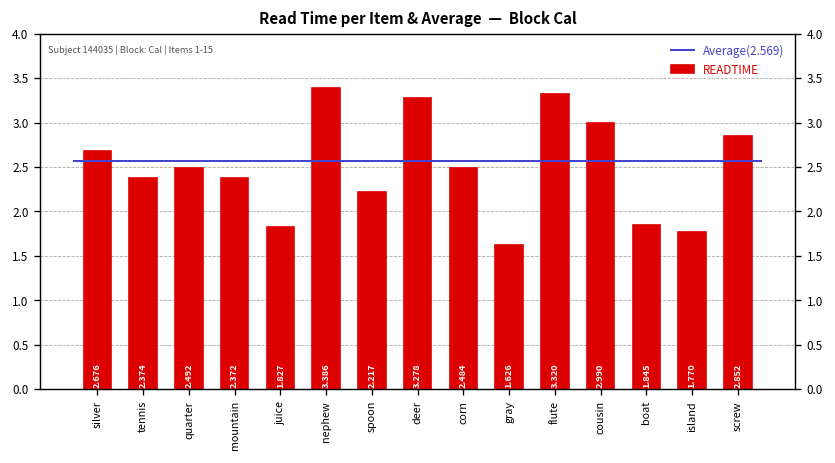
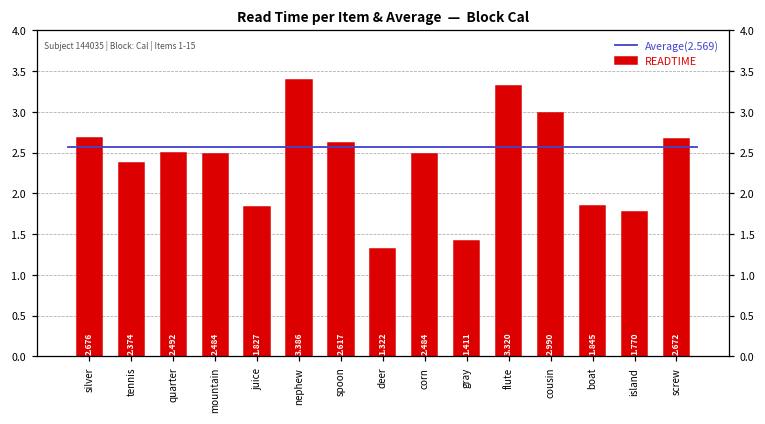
  {
    "READTIME": {
      "silver": 2.676,
      "tennis": 2.374,
      "quarter": 2.492,
-     "mountain": 2.372,
+     "mountain": 2.484,
      "juice": 1.827,
      "nephew": 3.386,
-     "spoon": 2.217,
-     "deer": 3.278,
+     "spoon": 2.617,
+     "deer": 1.322,
      "corn": 2.484,
-     "gray": 1.626,
+     "gray": 1.411,
      "flute": 3.320,
      "cousin": 2.990,
      "boat": 1.845,
      "island": 1.770,
-     "screw": 2.852
+     "screw": 2.672
    }
  }
